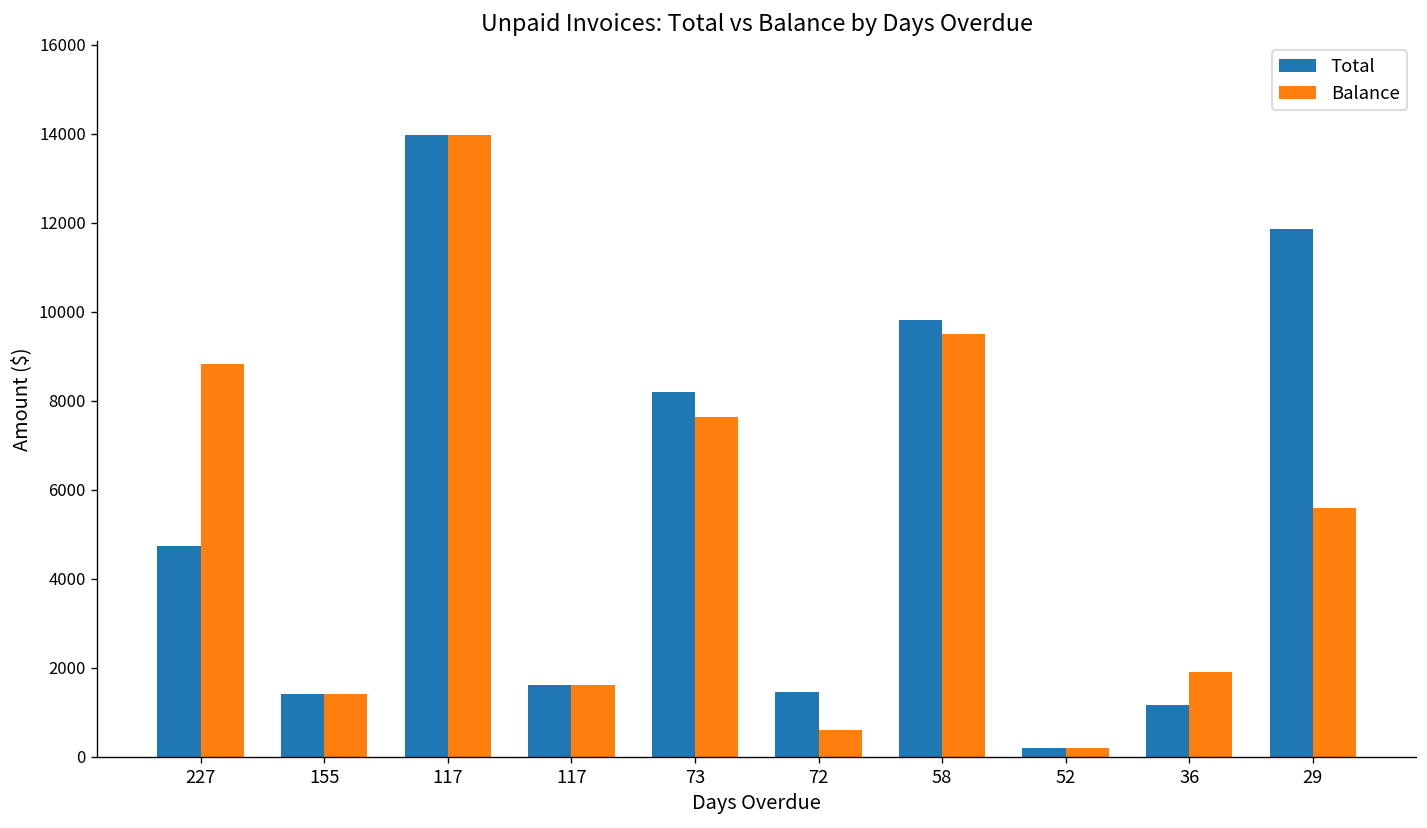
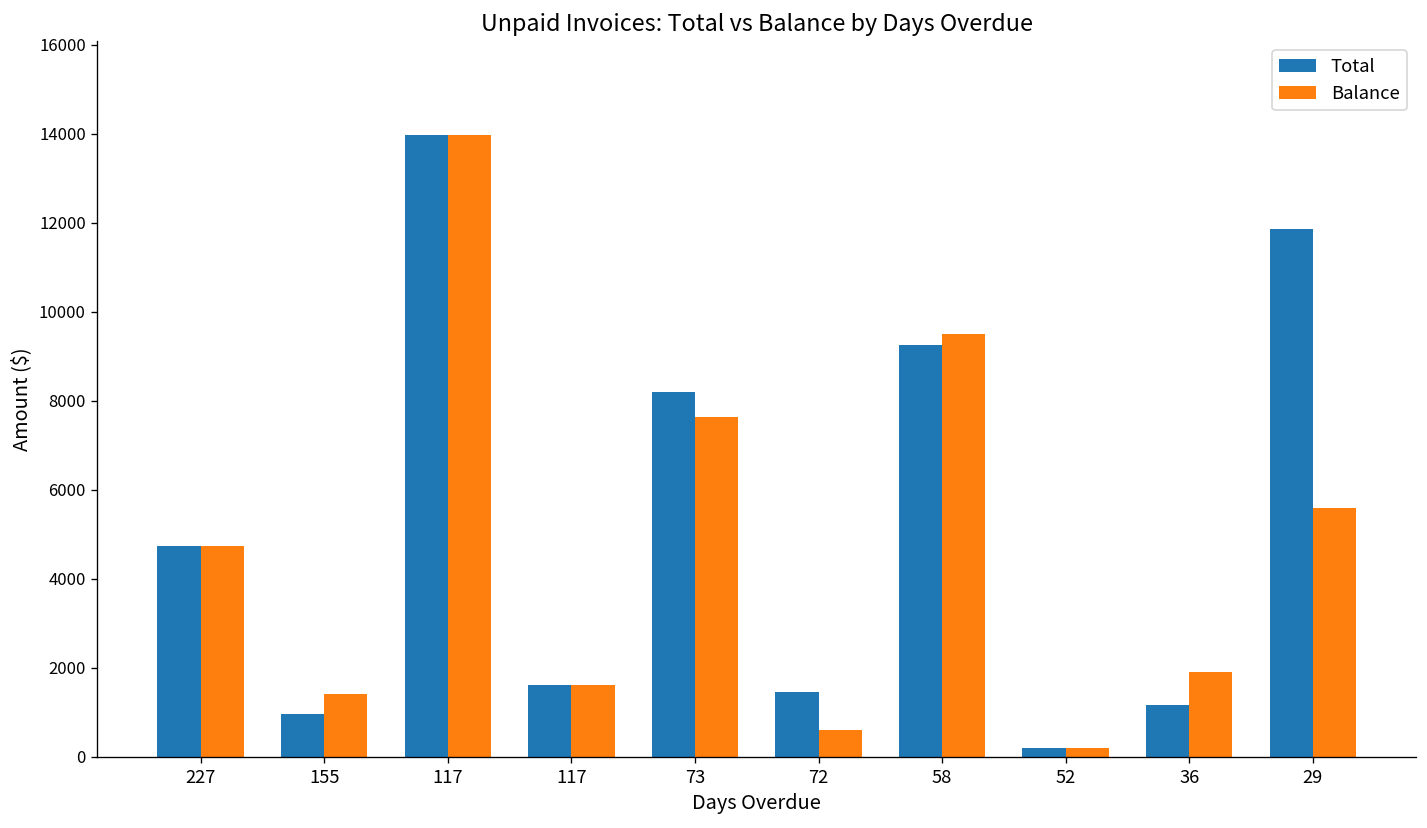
  {
    "Total": {
      "227": 4700,
-     "155": 1400,
+     "155": 1000,
      "73": 8200,
      "72": 1500,
-     "58": 9800,
+     "58": 9300,
      "52": 200,
      "36": 1200,
      "29": 11900
    },
    "Balance": {
-     "227": 8800,
+     "227": 4700,
      "155": 1400,
      "73": 7600,
      "72": 600,
      "58": 9500,
      "52": 200,
      "36": 1900,
      "29": 5600
    }
  }
